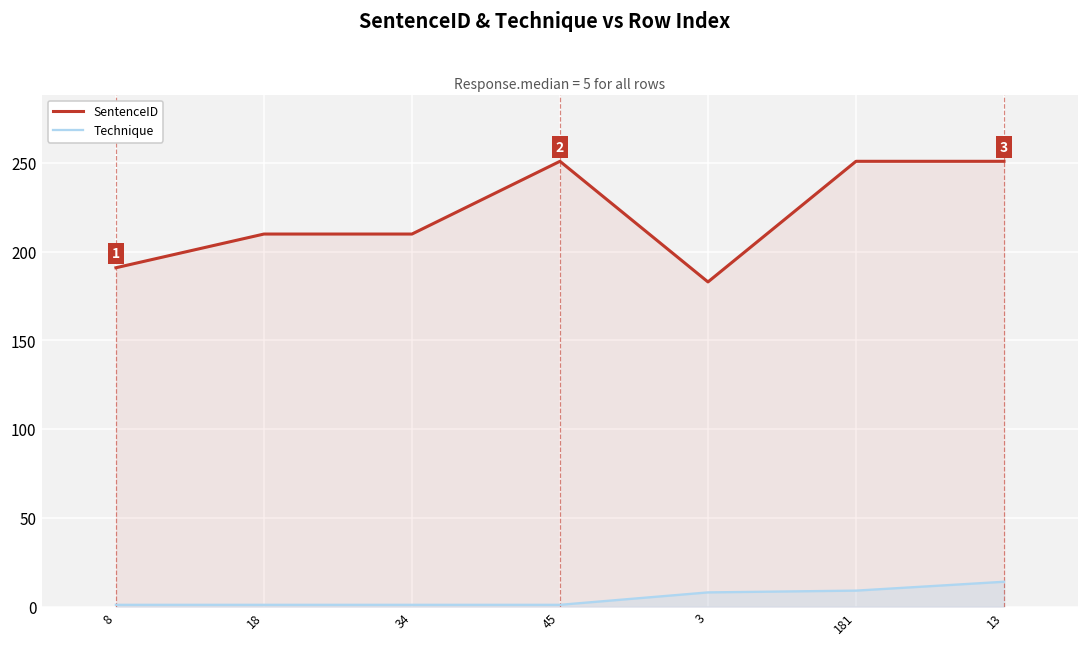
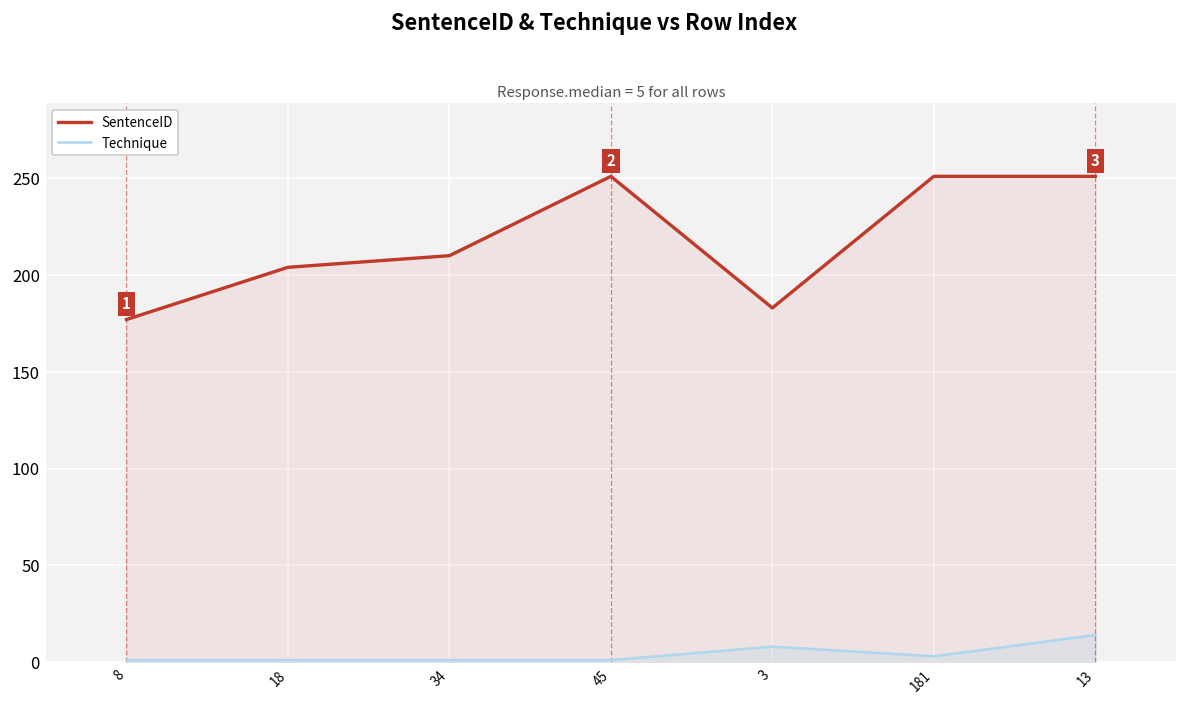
  {
    "SentenceID": {
-     "8": 191,
-     "18": 210,
+     "8": 177,
+     "18": 204,
      "34": 210,
      "3": 183,
      "181": 251
    },
    "Technique": {
      "8": 1,
      "18": 1,
      "34": 1,
      "45": 1,
      "3": 8,
-     "181": 9,
+     "181": 3,
      "13": 14
    }
  }
